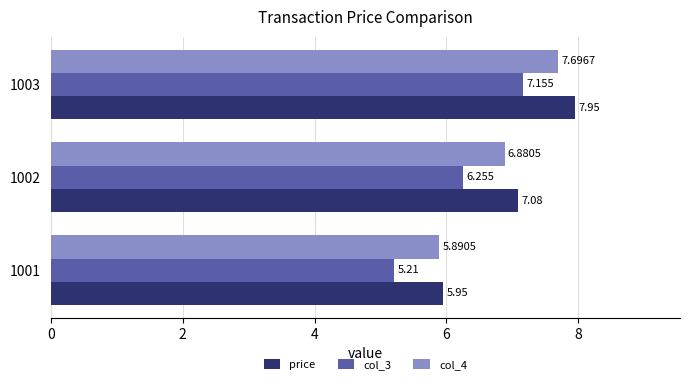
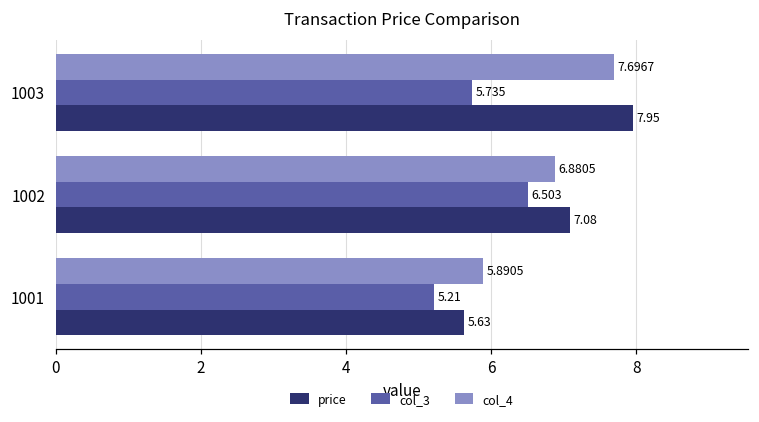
  {
    "price": {
      "1003": 7.95,
      "1002": 7.08,
-     "1001": 5.95
+     "1001": 5.63
    },
    "col_3": {
-     "1003": 7.155,
-     "1002": 6.255,
+     "1003": 5.735,
+     "1002": 6.503,
      "1001": 5.21
    },
    "col_4": {
      "1003": 7.6967,
      "1002": 6.8805,
      "1001": 5.8905
    }
  }
